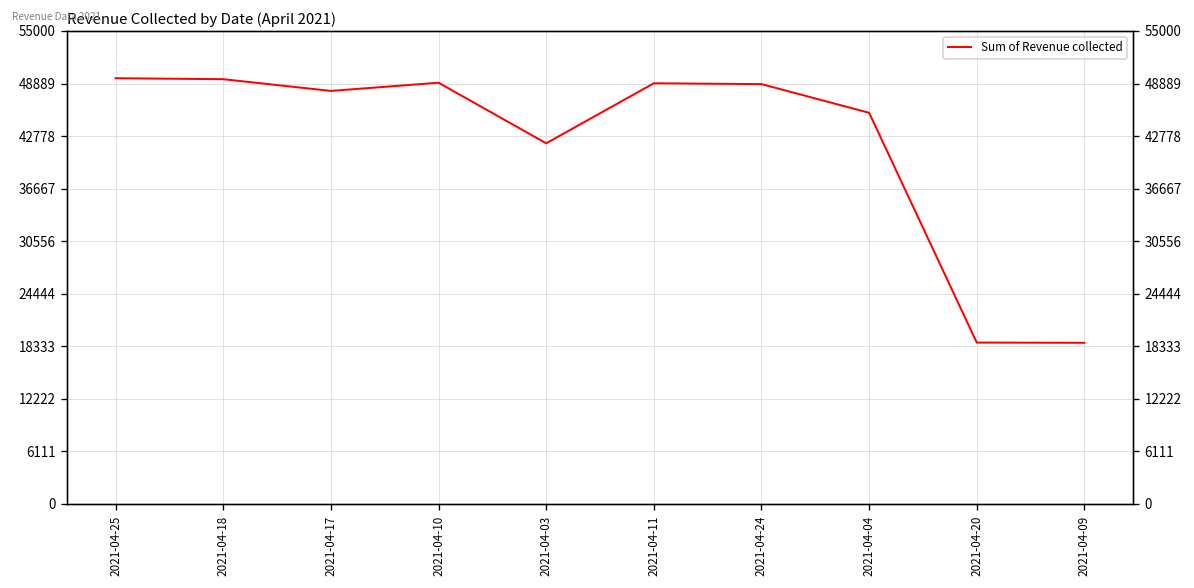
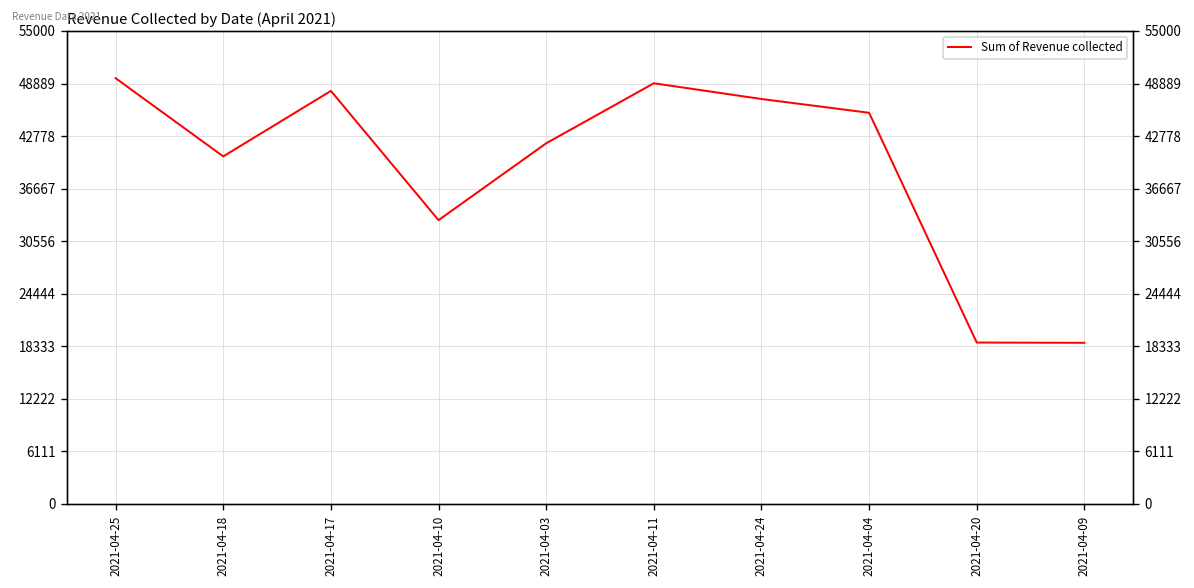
  {
    "2021-04-25": 50000,
-   "2021-04-18": 49000,
+   "2021-04-18": 40000,
    "2021-04-17": 48000,
-   "2021-04-10": 49000,
+   "2021-04-10": 33000,
    "2021-04-03": 42000,
    "2021-04-11": 49000,
-   "2021-04-24": 49000,
+   "2021-04-24": 47000,
    "2021-04-04": 45000,
    "2021-04-20": 19000,
    "2021-04-09": 19000
  }
